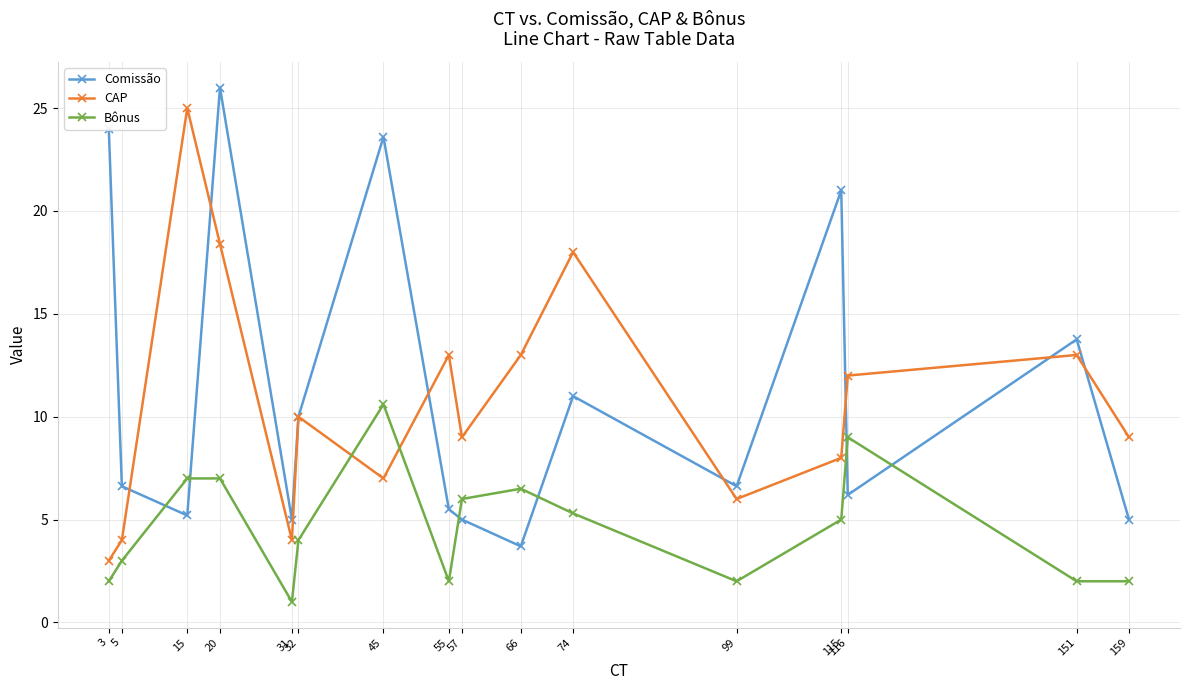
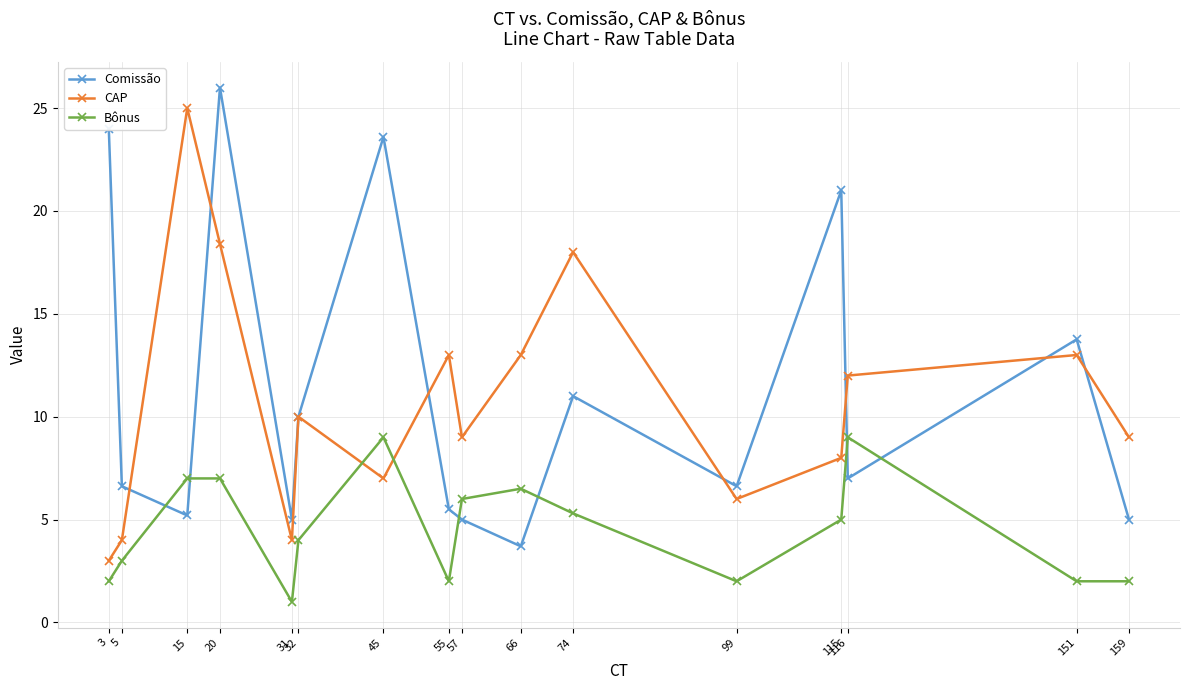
  {
    "Comissão": {
      "5": 6.6,
      "15": 5.2,
      "20": 26.0,
      "31": 5.0,
      "45": 23.6,
      "55": 5.5,
      "57": 5.0,
      "66": 3.7,
      "74": 11.0,
      "99": 6.6,
      "115": 21.0,
-     "116": 6.2,
+     "116": 7.0,
      "151": 13.8,
      "159": 5.0
    },
    "CAP": {
      "3": 3.0,
      "5": 4.0,
      "15": 25.0,
      "20": 18.4,
      "31": 4.0,
      "45": 7.0,
      "55": 13.0,
      "57": 9.0,
      "66": 13.0,
      "74": 18.0,
      "99": 6.0,
      "115": 8.0,
      "116": 12.0,
      "151": 13.0,
      "159": 9.0
    },
    "Bônus": {
      "3": 2.0,
      "5": 3.0,
      "15": 7.0,
      "20": 7.0,
      "31": 1.0,
      "32": 4.0,
-     "45": 10.6,
+     "45": 9.0,
      "55": 2.0,
      "57": 6.0,
      "66": 6.5,
      "74": 5.3,
      "99": 2.0,
      "115": 5.0,
      "116": 9.0,
      "151": 2.0,
      "159": 2.0
    }
  }
